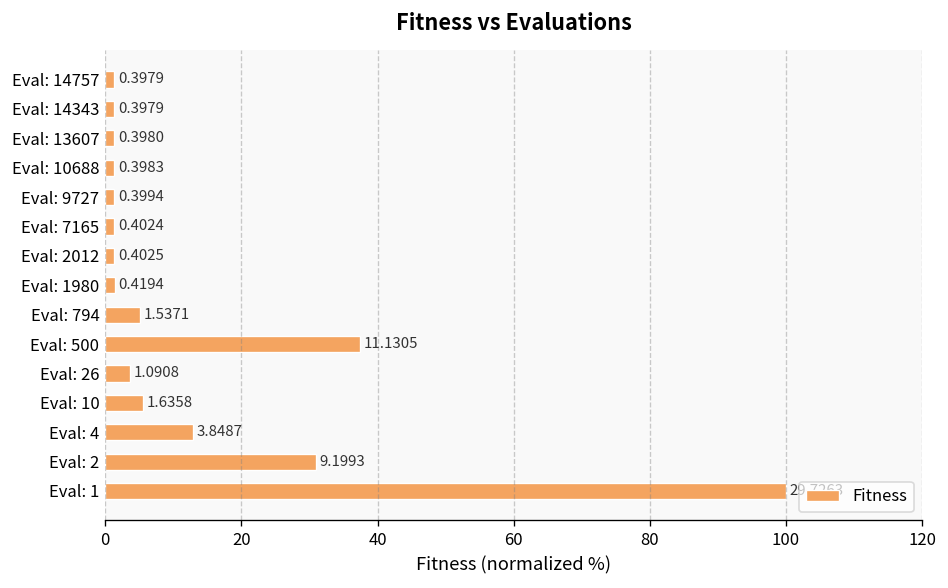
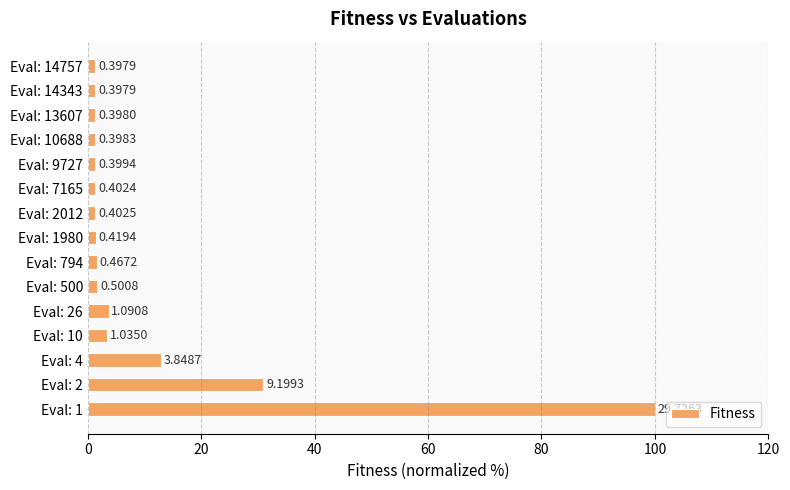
  {
-   "Eval: 794": 1.5371,
-   "Eval: 500": 11.1305,
-   "Eval: 10": 1.6358
+   "Eval: 794": 0.4672,
+   "Eval: 500": 0.5008,
+   "Eval: 10": 1.0350
  }
